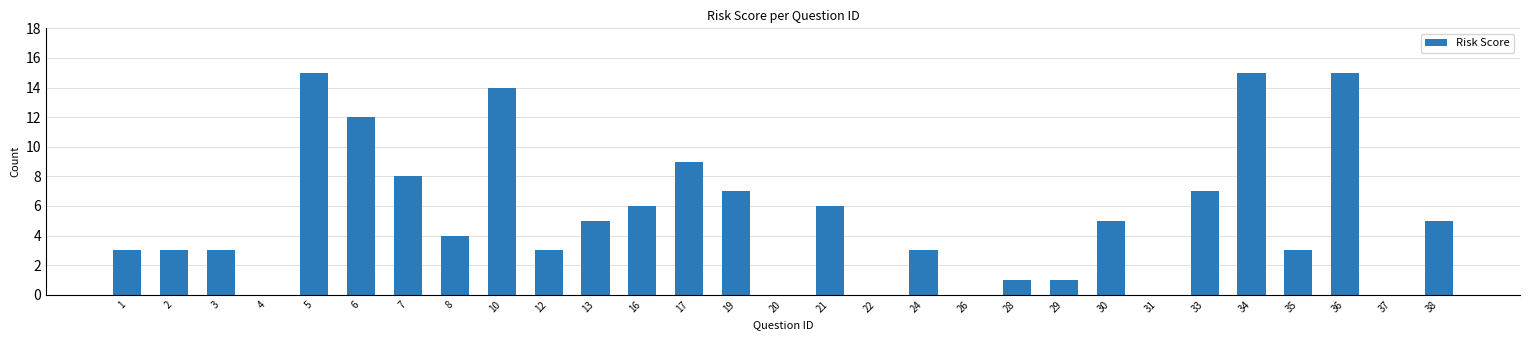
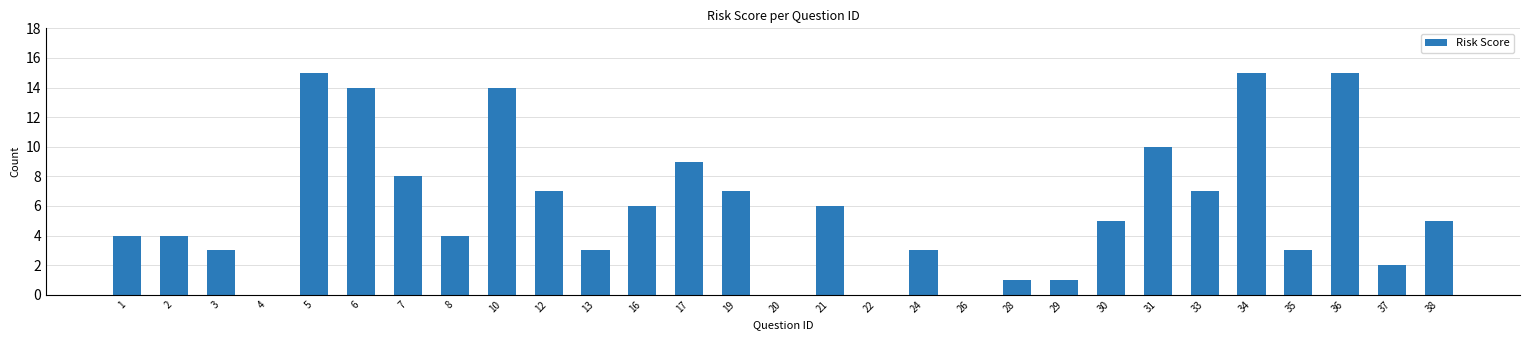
  {
-   "1": 3,
-   "2": 3,
+   "1": 4,
+   "2": 4,
    "3": 3,
    "4": 0,
    "5": 15,
-   "6": 12,
+   "6": 14,
    "7": 8,
    "8": 4,
    "10": 14,
-   "12": 3,
-   "13": 5,
+   "12": 7,
+   "13": 3,
    "16": 6,
    "17": 9,
    "19": 7,
    "20": 0,
    "21": 6,
    "22": 0,
    "24": 3,
    "26": 0,
    "28": 1,
    "29": 1,
    "30": 5,
-   "31": 0,
+   "31": 10,
    "33": 7,
    "34": 15,
    "35": 3,
    "36": 15,
-   "37": 0,
+   "37": 2,
    "38": 5
  }
